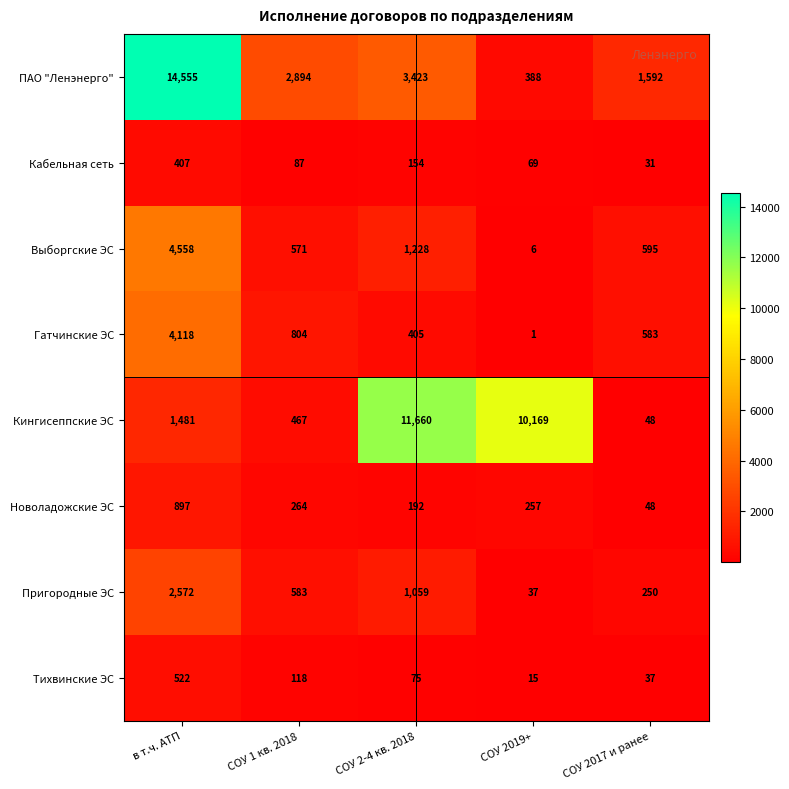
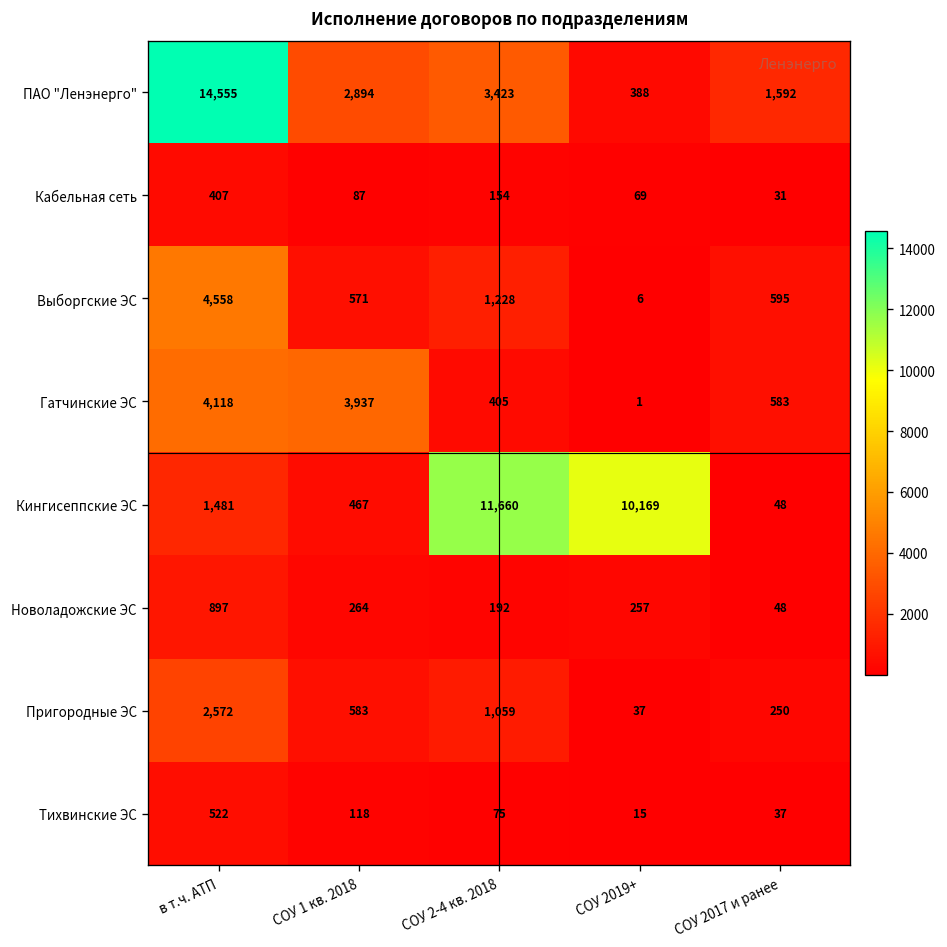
  {
    "ПАО \"Ленэнерго\"": {
      "в т.ч. АТП": "14,555",
      "СОУ 1 кв. 2018": "2,894",
      "СОУ 2-4 кв. 2018": "3,423",
      "СОУ 2019+": "388"
    },
    "Кабельная сеть": {
      "в т.ч. АТП": "407",
      "СОУ 1 кв. 2018": "87",
      "СОУ 2-4 кв. 2018": "154",
      "СОУ 2019+": "69",
      "СОУ 2017 и ранее": "31"
    },
    "Выборгские ЭС": {
      "в т.ч. АТП": "4,558",
      "СОУ 1 кв. 2018": "571",
      "СОУ 2-4 кв. 2018": "1,228",
      "СОУ 2019+": "6",
      "СОУ 2017 и ранее": "595"
    },
    "Гатчинские ЭС": {
      "в т.ч. АТП": "4,118",
-     "СОУ 1 кв. 2018": "804",
+     "СОУ 1 кв. 2018": "3,937",
      "СОУ 2-4 кв. 2018": "405",
      "СОУ 2019+": "1",
      "СОУ 2017 и ранее": "583"
    },
    "Кингисеппские ЭС": {
      "в т.ч. АТП": "1,481",
      "СОУ 1 кв. 2018": "467",
      "СОУ 2-4 кв. 2018": "11,660",
      "СОУ 2019+": "10,169",
      "СОУ 2017 и ранее": "48"
    },
    "Новоладожские ЭС": {
      "в т.ч. АТП": "897",
      "СОУ 1 кв. 2018": "264",
      "СОУ 2-4 кв. 2018": "192",
      "СОУ 2019+": "257",
      "СОУ 2017 и ранее": "48"
    },
    "Пригородные ЭС": {
      "в т.ч. АТП": "2,572",
      "СОУ 1 кв. 2018": "583",
      "СОУ 2-4 кв. 2018": "1,059",
      "СОУ 2019+": "37",
      "СОУ 2017 и ранее": "250"
    },
    "Тихвинские ЭС": {
      "в т.ч. АТП": "522",
      "СОУ 1 кв. 2018": "118",
      "СОУ 2-4 кв. 2018": "75",
      "СОУ 2019+": "15",
      "СОУ 2017 и ранее": "37"
    }
  }
